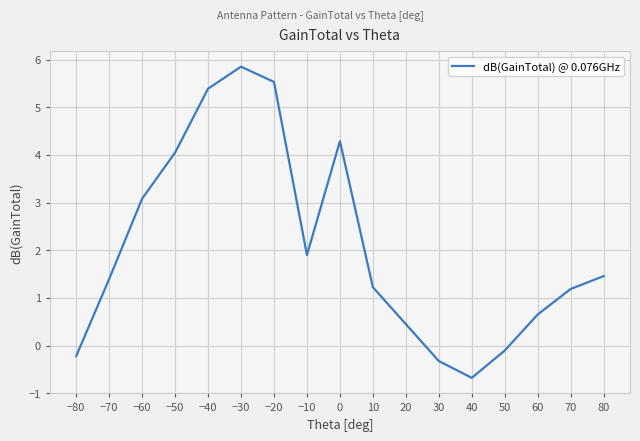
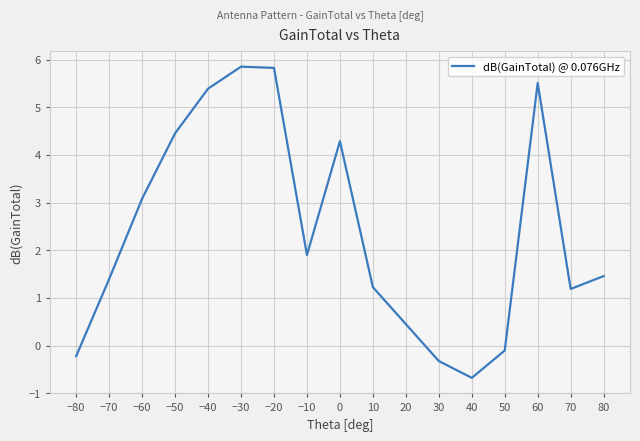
  {
    "−80": -0.2,
    "−70": 1.4,
    "−60": 3.1,
-   "−50": 4.0,
+   "−50": 4.5,
    "−40": 5.4,
    "−30": 5.9,
-   "−20": 5.5,
+   "−20": 5.8,
    "−10": 1.9,
    "0": 4.3,
    "10": 1.2,
    "20": 0.4,
    "30": -0.3,
    "40": -0.7,
    "50": -0.1,
-   "60": 0.7,
+   "60": 5.5,
    "70": 1.2,
    "80": 1.5
  }
